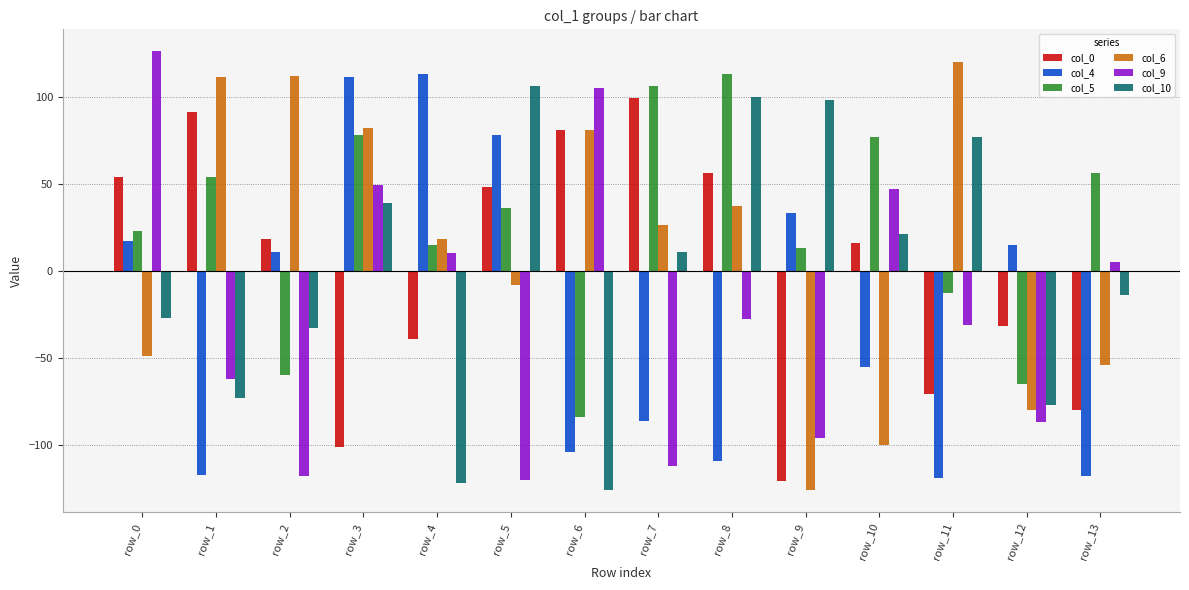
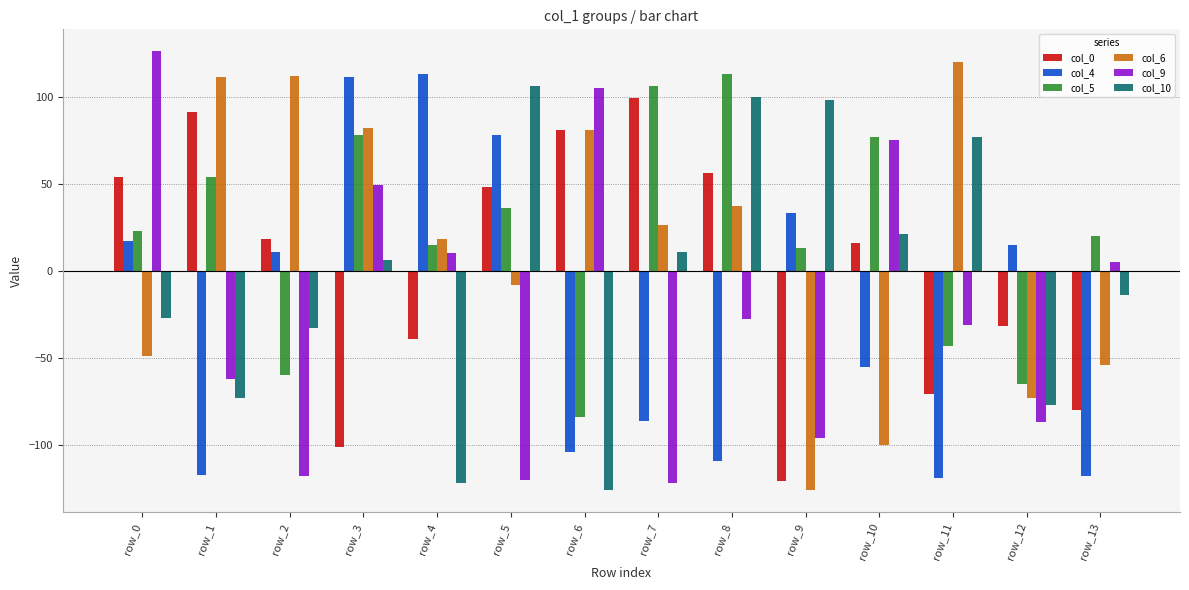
  {
    "col_0": {
      "row_0": 54,
      "row_1": 91,
      "row_2": 18,
      "row_3": -101,
      "row_4": -39,
      "row_5": 48,
      "row_6": 81,
      "row_7": 99,
      "row_8": 56,
      "row_9": -121,
      "row_10": 16,
      "row_11": -71,
      "row_12": -32,
      "row_13": -80
    },
    "col_4": {
      "row_0": 17,
      "row_1": -117,
      "row_2": 11,
      "row_3": 111,
      "row_4": 113,
      "row_5": 78,
      "row_6": -104,
      "row_7": -86,
      "row_8": -109,
      "row_9": 33,
      "row_10": -55,
      "row_11": -119,
      "row_12": 15,
      "row_13": -118
    },
    "col_5": {
      "row_0": 23,
      "row_1": 54,
      "row_2": -60,
      "row_3": 78,
      "row_4": 15,
      "row_5": 36,
      "row_6": -84,
      "row_7": 106,
      "row_8": 113,
      "row_9": 13,
      "row_10": 77,
-     "row_11": -13,
+     "row_11": -43,
      "row_12": -65,
-     "row_13": 56
+     "row_13": 20
    },
    "col_6": {
      "row_0": -49,
      "row_1": 111,
      "row_2": 112,
      "row_3": 82,
      "row_4": 18,
      "row_5": -8,
      "row_6": 81,
      "row_7": 26,
      "row_8": 37,
      "row_9": -126,
      "row_10": -100,
      "row_11": 120,
-     "row_12": -80,
+     "row_12": -73,
      "row_13": -54
    },
    "col_9": {
      "row_0": 126,
      "row_1": -62,
      "row_2": -118,
      "row_3": 49,
      "row_4": 10,
      "row_5": -120,
      "row_6": 105,
-     "row_7": -112,
+     "row_7": -122,
      "row_8": -28,
      "row_9": -96,
-     "row_10": 47,
+     "row_10": 75,
      "row_11": -31,
      "row_12": -87,
      "row_13": 5
    },
    "col_10": {
      "row_0": -27,
      "row_1": -73,
      "row_2": -33,
-     "row_3": 39,
+     "row_3": 6,
      "row_4": -122,
      "row_5": 106,
      "row_6": -126,
      "row_7": 11,
      "row_8": 100,
      "row_9": 98,
      "row_10": 21,
      "row_11": 77,
      "row_12": -77,
      "row_13": -14
    }
  }
